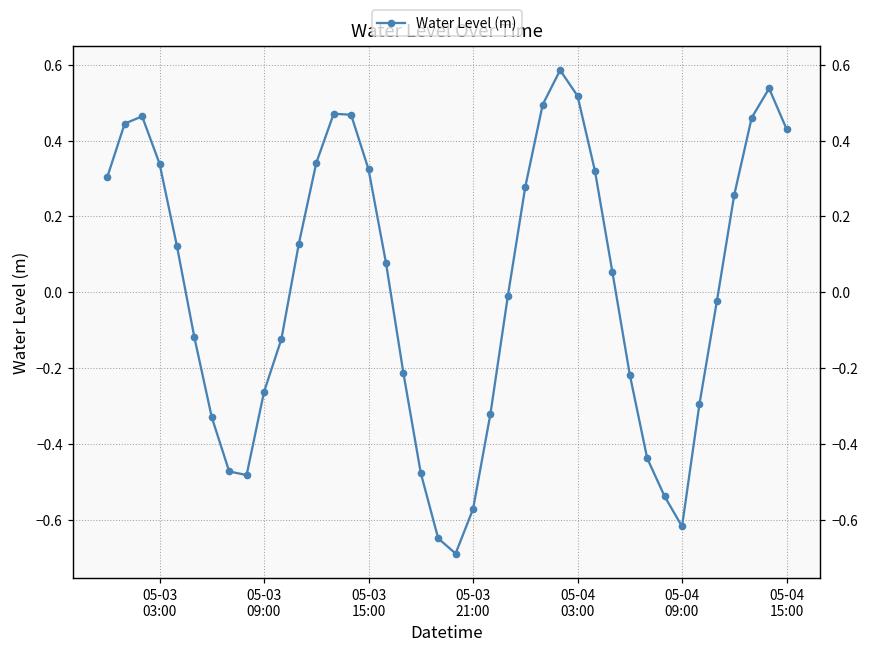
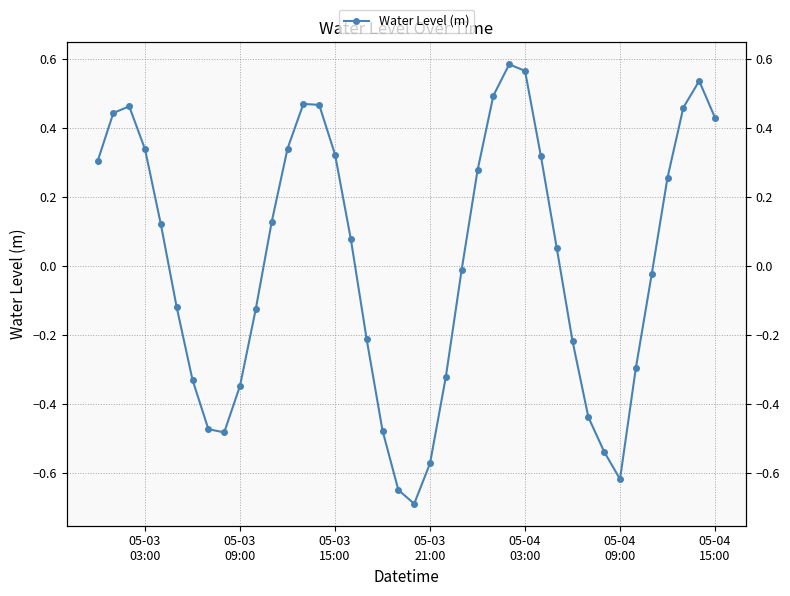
  {
    "05-03 03:00": 0.34,
-   "05-03 09:00": -0.26,
+   "05-03 09:00": -0.35,
    "05-03 15:00": 0.32,
    "05-03 21:00": -0.57,
-   "05-04 03:00": 0.52,
+   "05-04 03:00": 0.57,
    "05-04 09:00": -0.62,
    "05-04 15:00": 0.43
  }
